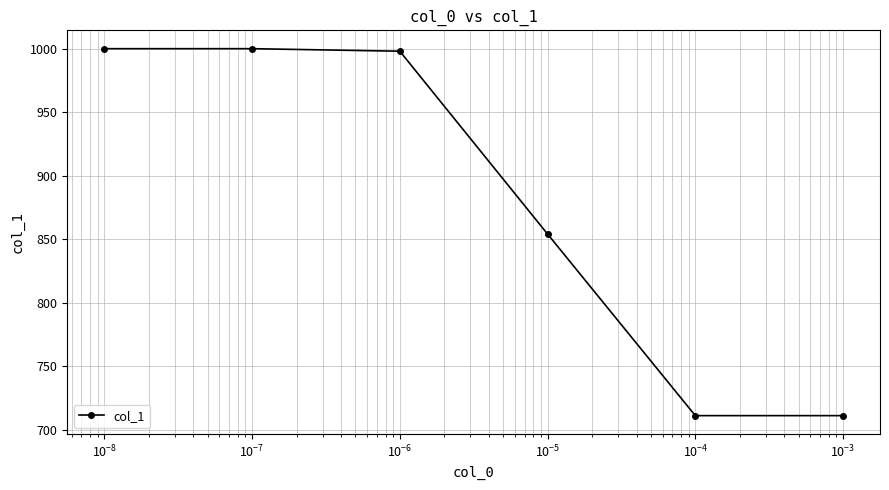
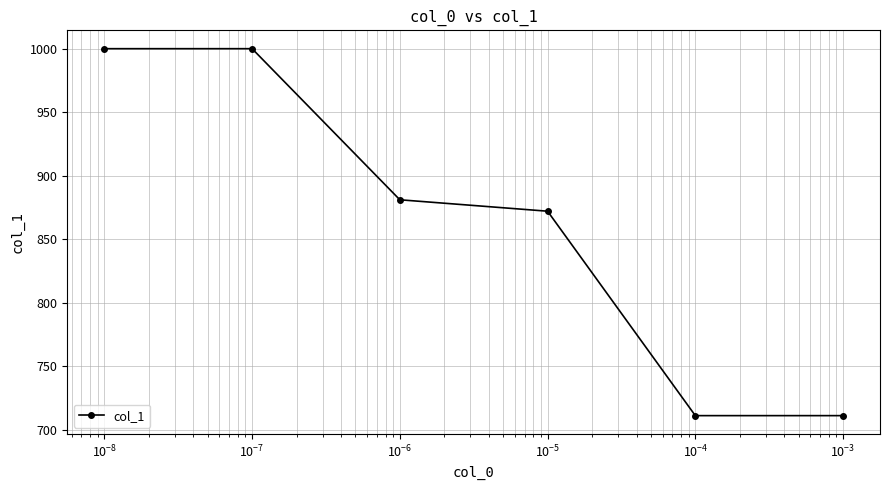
  {
    "10^-8": 1000,
    "10^-7": 1000,
-   "10^-6": 998,
-   "10^-5": 854,
+   "10^-6": 881,
+   "10^-5": 872,
    "10^-4": 711,
    "10^-3": 711
  }
